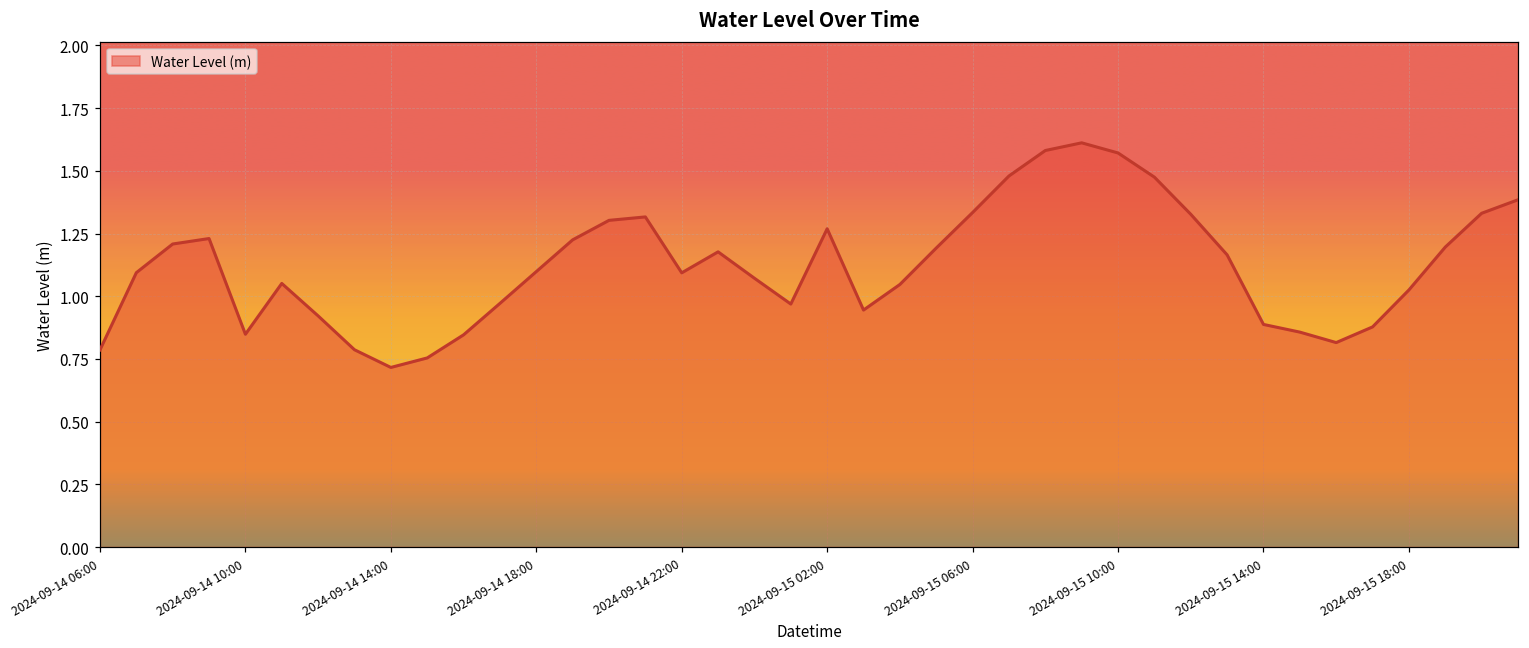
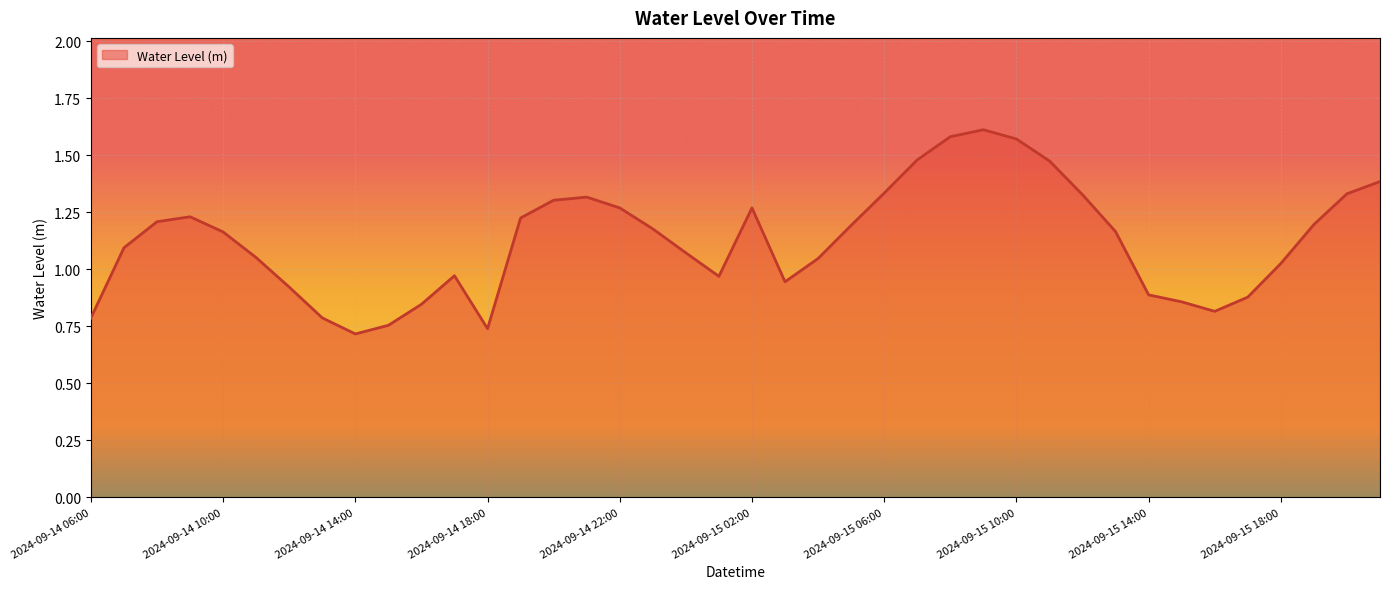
  {
    "2024-09-14 06:00": 0.79,
-   "2024-09-14 10:00": 0.85,
+   "2024-09-14 10:00": 1.16,
    "2024-09-14 14:00": 0.72,
-   "2024-09-14 18:00": 1.10,
-   "2024-09-14 22:00": 1.09,
+   "2024-09-14 18:00": 0.74,
+   "2024-09-14 22:00": 1.27,
    "2024-09-15 02:00": 1.27,
    "2024-09-15 06:00": 1.33,
    "2024-09-15 10:00": 1.57,
    "2024-09-15 14:00": 0.89,
    "2024-09-15 18:00": 1.03
  }
